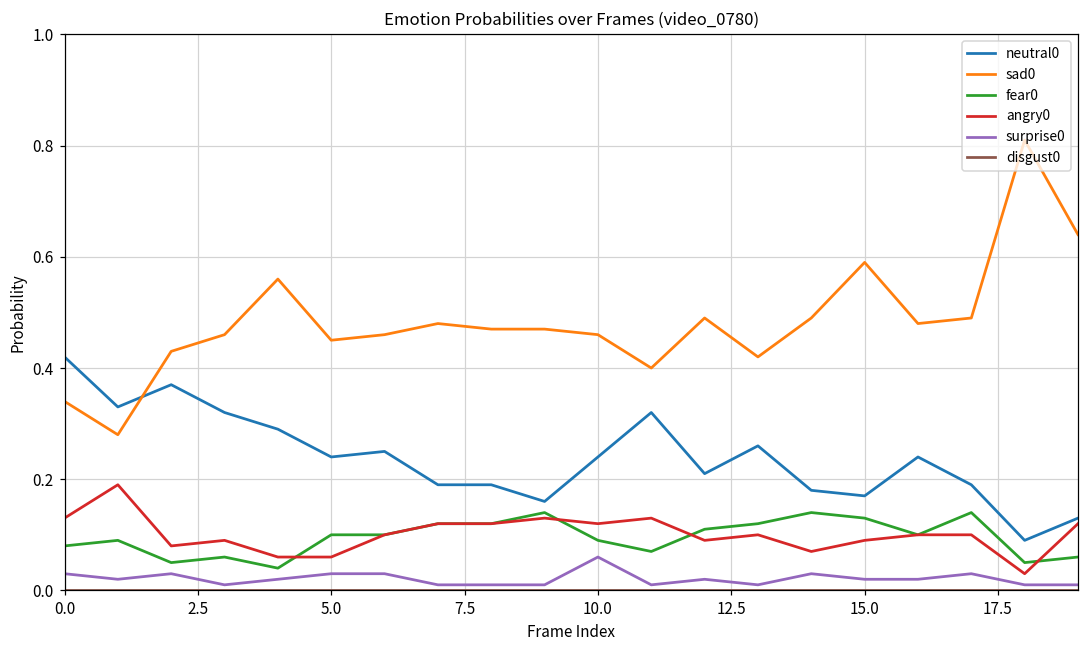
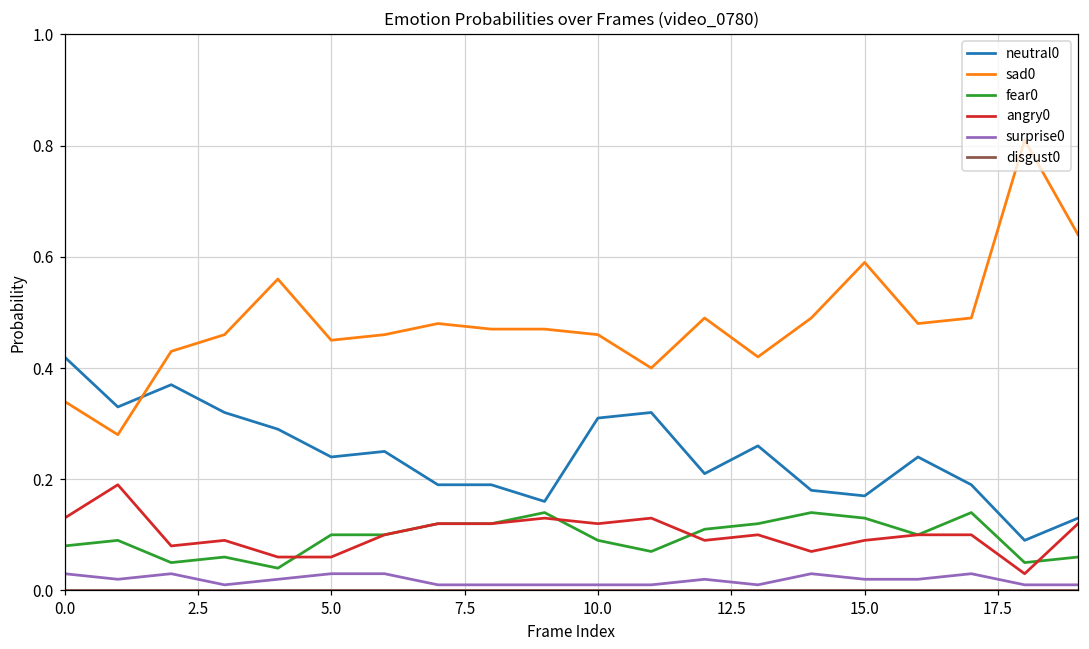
  {
    "neutral0": {
      "0.0": 0.42,
      "5.0": 0.24,
-     "10.0": 0.24,
+     "10.0": 0.31,
      "15.0": 0.17
    },
    "sad0": {
      "0.0": 0.34,
      "5.0": 0.45,
      "10.0": 0.46,
      "15.0": 0.59
    },
    "fear0": {
      "0.0": 0.08,
      "5.0": 0.10,
      "10.0": 0.09,
      "15.0": 0.13
    },
    "angry0": {
      "0.0": 0.13,
      "5.0": 0.06,
      "10.0": 0.12,
      "15.0": 0.09
    },
    "surprise0": {
      "0.0": 0.03,
      "5.0": 0.03,
-     "10.0": 0.06,
+     "10.0": 0.01,
      "15.0": 0.02
    },
    "disgust0": {
      "0.0": 0.00,
      "5.0": 0.00,
      "10.0": 0.00,
      "15.0": 0.00
    }
  }
